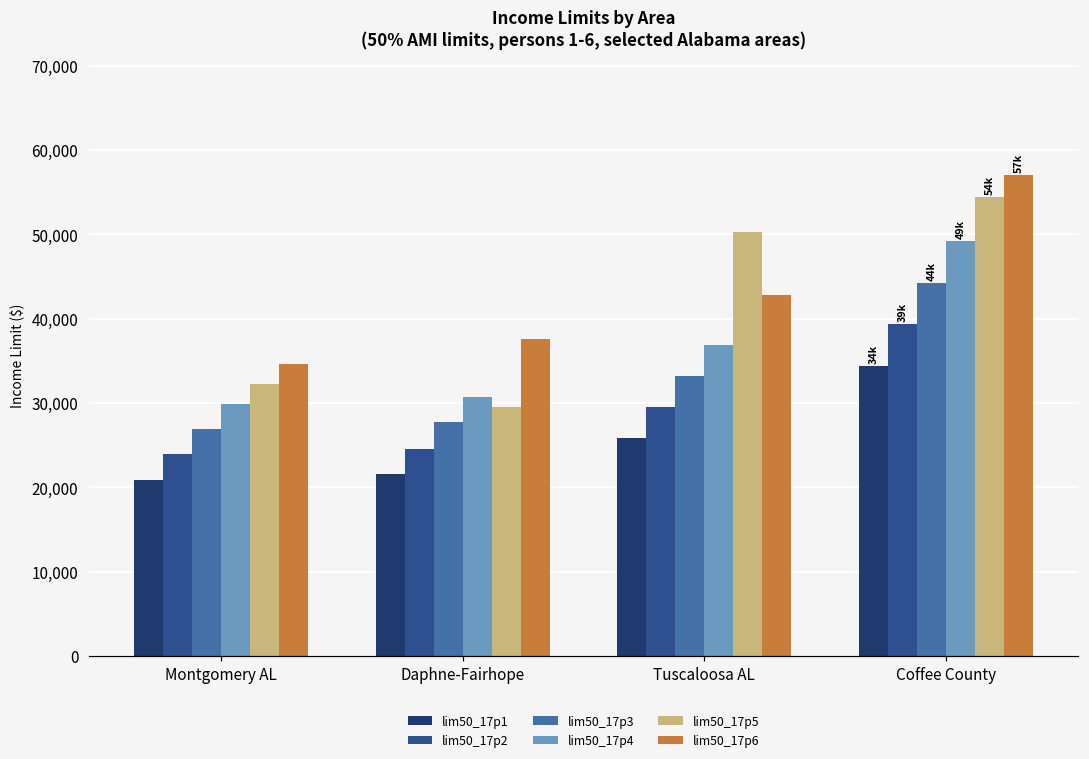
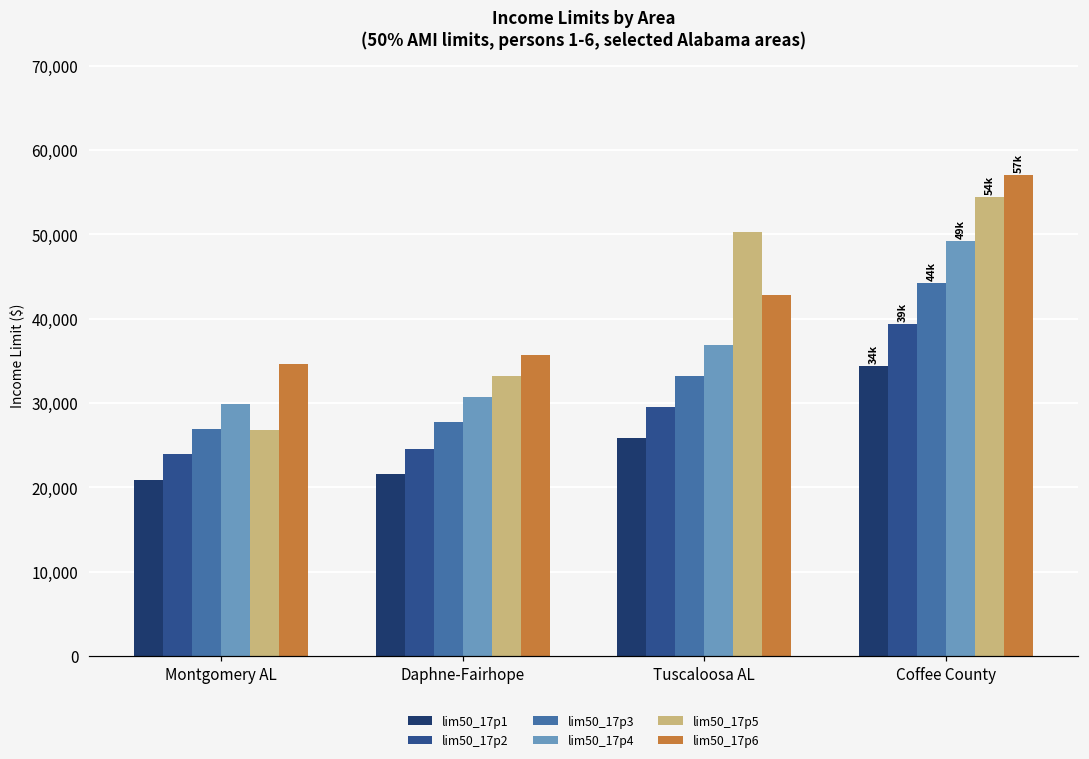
  {
    "lim50_17p5": {
-     "Montgomery AL": "32,000",
-     "Daphne-Fairhope": "30,000",
+     "Montgomery AL": "27,000",
+     "Daphne-Fairhope": "33,000",
      "Tuscaloosa AL": "50,000"
    },
    "lim50_17p6": {
      "Montgomery AL": "35,000",
-     "Daphne-Fairhope": "38,000",
+     "Daphne-Fairhope": "36,000",
      "Tuscaloosa AL": "43,000"
    }
  }
